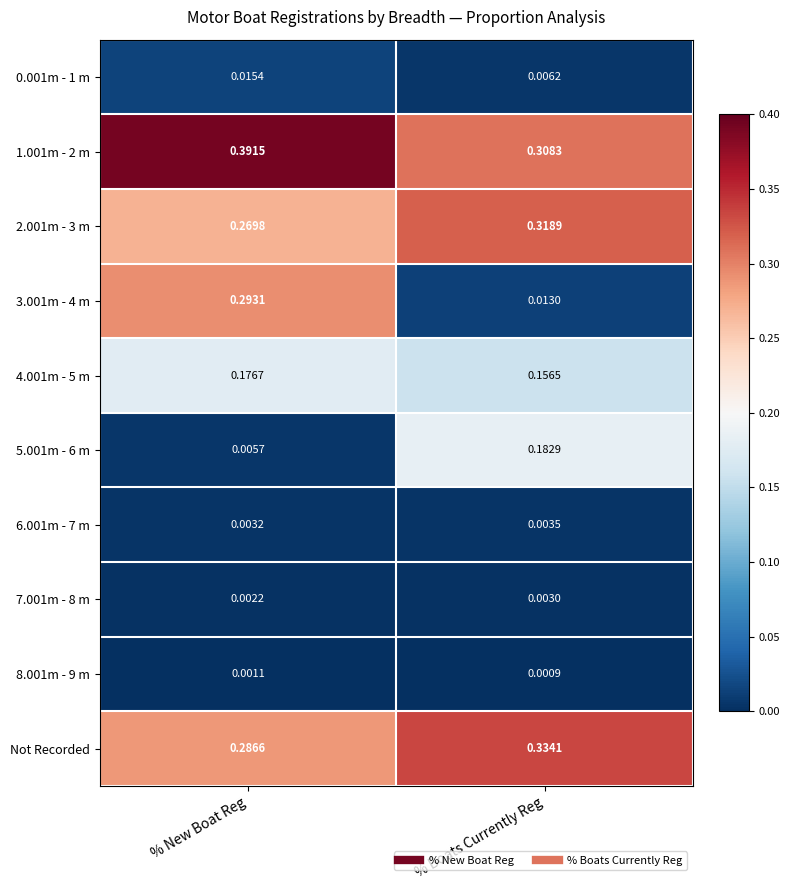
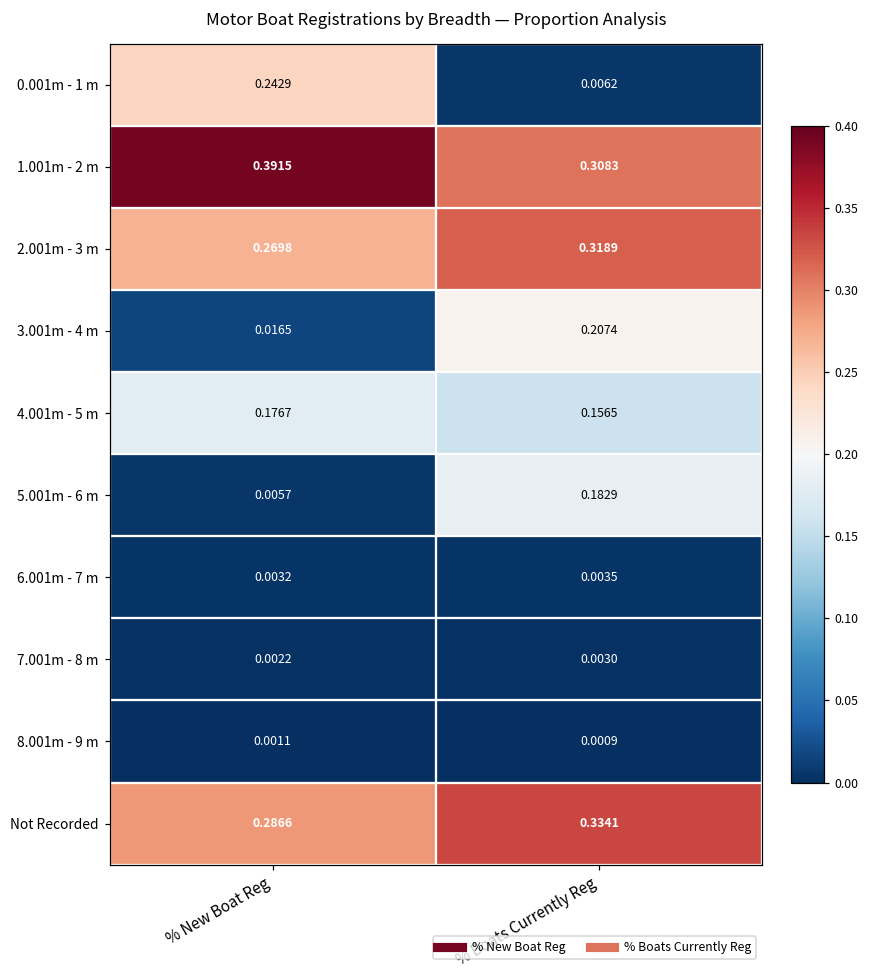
  {
    "0.001m - 1 m": {
-     "% New Boat Reg": 0.0154,
+     "% New Boat Reg": 0.2429,
      "% Boats Currently Reg": 0.0062
    },
    "1.001m - 2 m": {
      "% New Boat Reg": 0.3915,
      "% Boats Currently Reg": 0.3083
    },
    "2.001m - 3 m": {
      "% New Boat Reg": 0.2698,
      "% Boats Currently Reg": 0.3189
    },
    "3.001m - 4 m": {
-     "% New Boat Reg": 0.2931,
-     "% Boats Currently Reg": 0.0130
+     "% New Boat Reg": 0.0165,
+     "% Boats Currently Reg": 0.2074
    },
    "4.001m - 5 m": {
      "% New Boat Reg": 0.1767,
      "% Boats Currently Reg": 0.1565
    },
    "5.001m - 6 m": {
      "% New Boat Reg": 0.0057,
      "% Boats Currently Reg": 0.1829
    },
    "6.001m - 7 m": {
      "% New Boat Reg": 0.0032,
      "% Boats Currently Reg": 0.0035
    },
    "7.001m - 8 m": {
      "% New Boat Reg": 0.0022,
      "% Boats Currently Reg": 0.0030
    },
    "8.001m - 9 m": {
      "% New Boat Reg": 0.0011,
      "% Boats Currently Reg": 0.0009
    },
    "Not Recorded": {
      "% New Boat Reg": 0.2866,
      "% Boats Currently Reg": 0.3341
    }
  }
